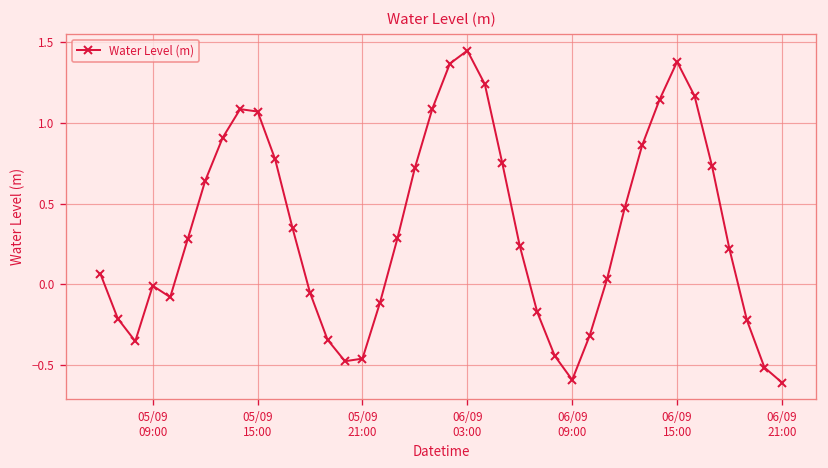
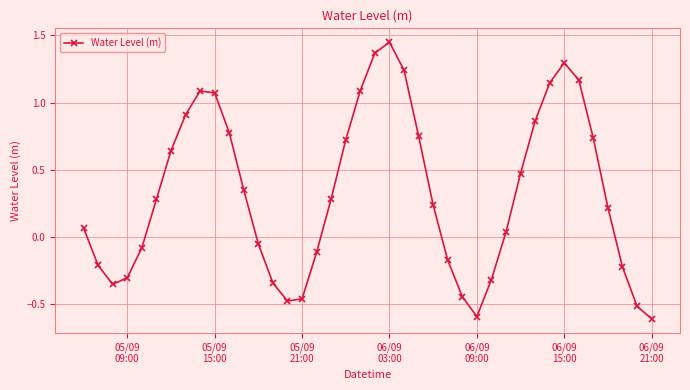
  {
-   "05/09 09:00": -0.01,
+   "05/09 09:00": -0.31,
    "05/09 15:00": 1.07,
    "05/09 21:00": -0.46,
    "06/09 03:00": 1.45,
    "06/09 09:00": -0.60,
-   "06/09 15:00": 1.38,
+   "06/09 15:00": 1.30,
    "06/09 21:00": -0.61
  }
